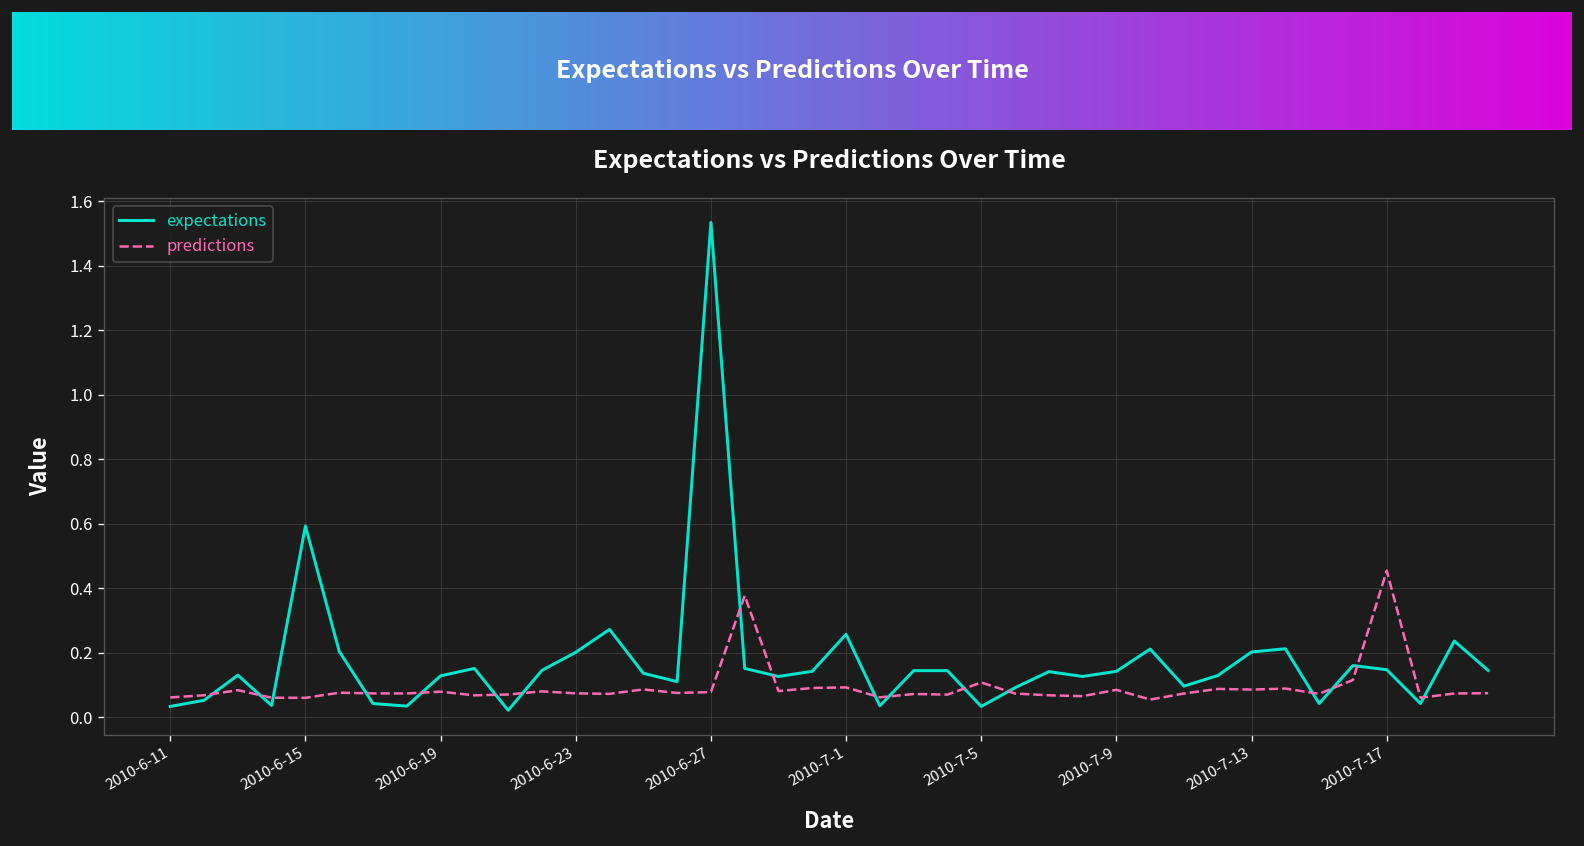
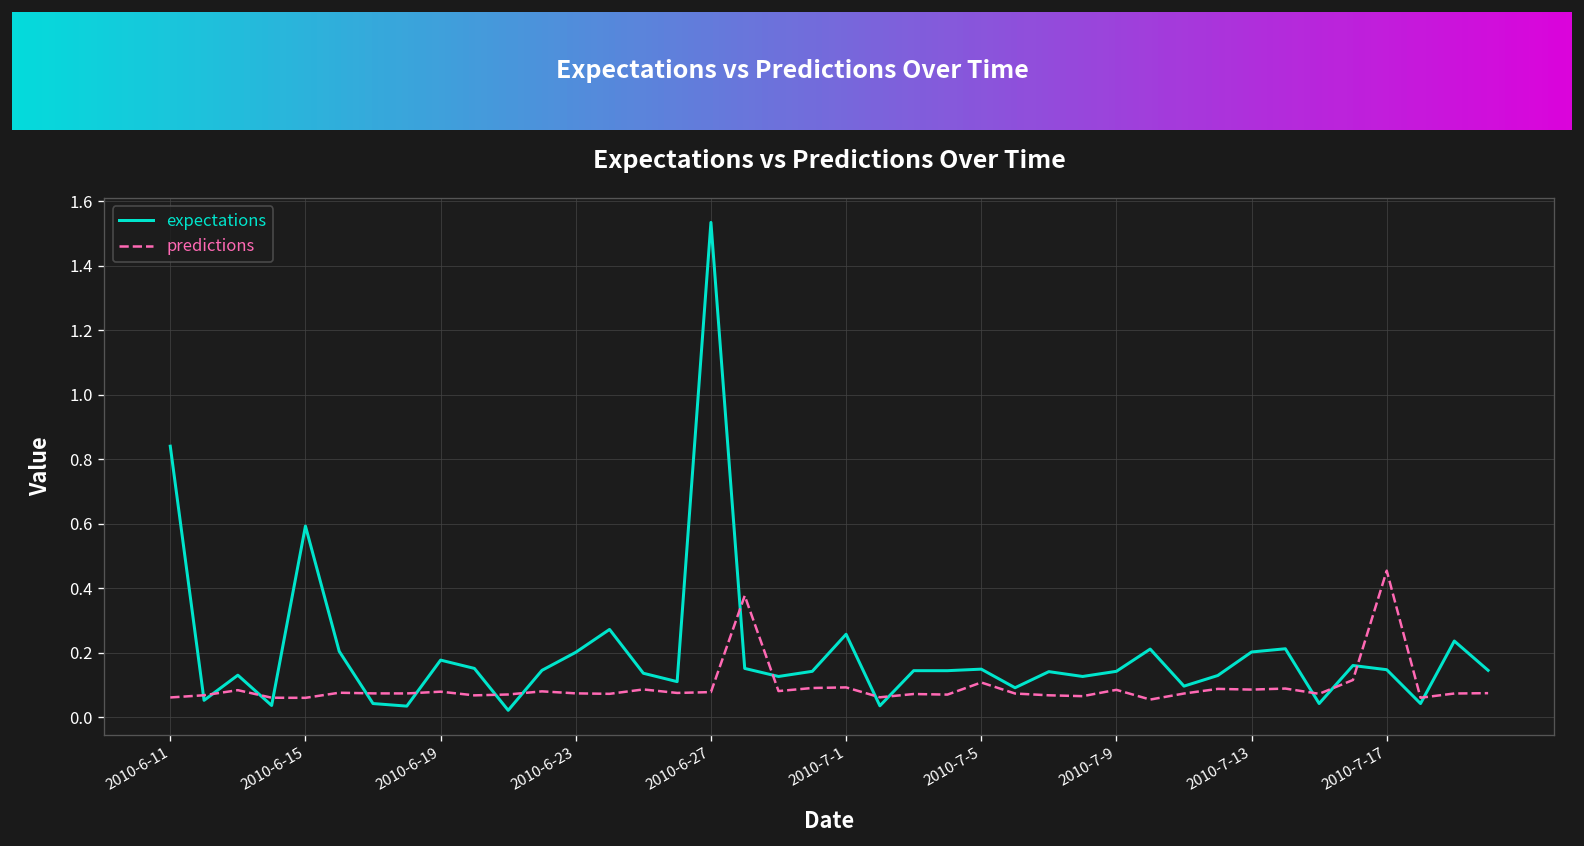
  {
    "expectations": {
-     "2010-6-11": 0.03,
+     "2010-6-11": 0.84,
      "2010-6-15": 0.59,
-     "2010-6-19": 0.13,
+     "2010-6-19": 0.18,
      "2010-6-23": 0.20,
      "2010-6-27": 1.53,
      "2010-7-1": 0.26,
-     "2010-7-5": 0.03,
+     "2010-7-5": 0.15,
      "2010-7-9": 0.14,
      "2010-7-13": 0.20,
      "2010-7-17": 0.15
    },
    "predictions": {
      "2010-6-11": 0.06,
      "2010-6-15": 0.06,
      "2010-6-19": 0.08,
      "2010-6-23": 0.07,
      "2010-6-27": 0.08,
      "2010-7-1": 0.09,
      "2010-7-5": 0.11,
      "2010-7-9": 0.08,
      "2010-7-13": 0.09,
      "2010-7-17": 0.45
    }
  }
